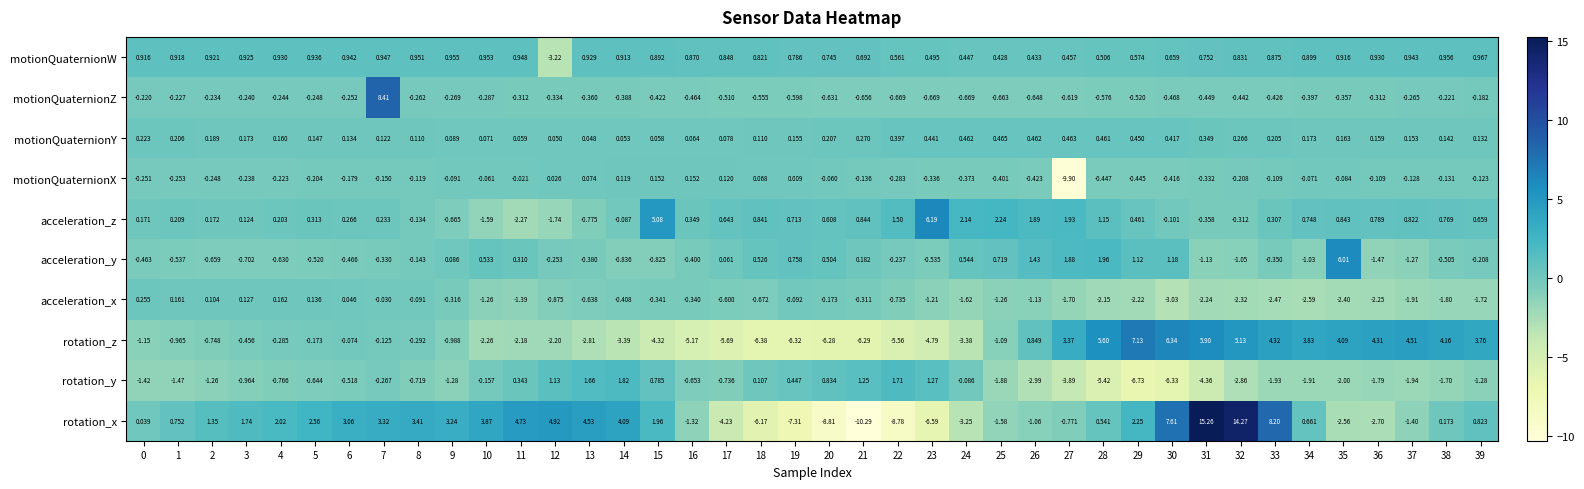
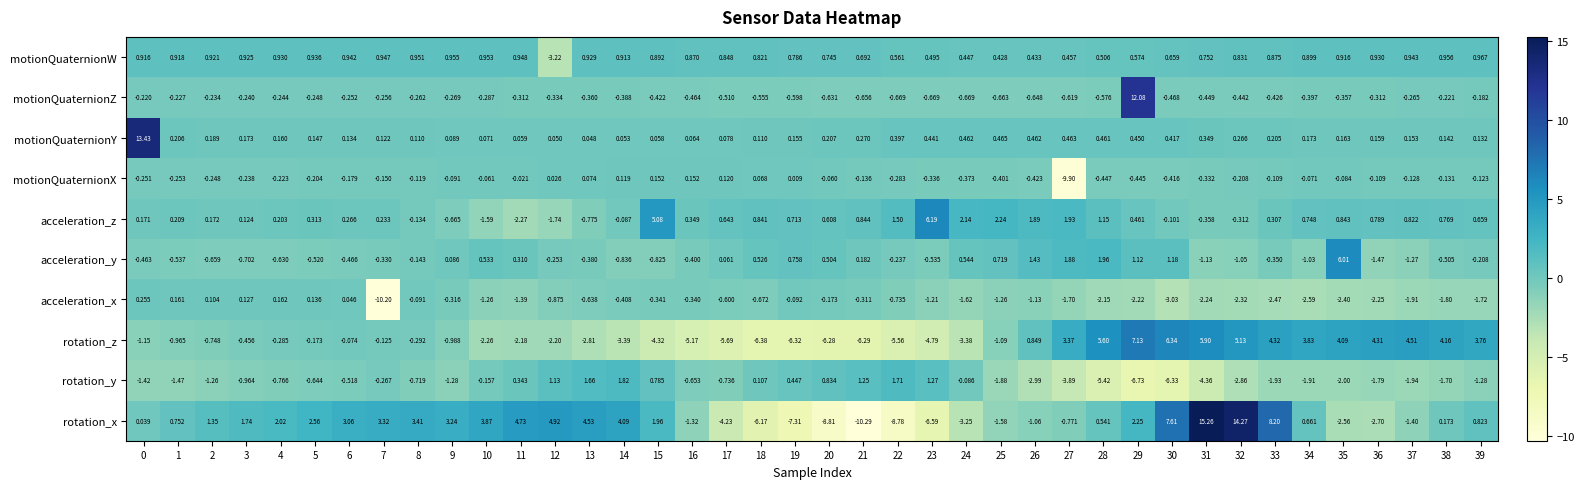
  {
    "motionQuaternionZ": {
      "0": -0.220,
      "1": -0.227,
      "2": -0.234,
      "3": -0.240,
      "4": -0.244,
      "5": -0.248,
      "6": -0.252,
-     "7": 8.41,
+     "7": -0.256,
      "8": -0.262,
      "9": -0.269,
      "10": -0.287,
      "11": -0.312,
      "12": -0.334,
      "13": -0.360,
      "14": -0.388,
      "15": -0.422,
      "16": -0.464,
      "17": -0.510,
      "18": -0.555,
      "19": -0.598,
      "20": -0.631,
      "21": -0.656,
      "22": -0.669,
      "23": -0.669,
      "24": -0.669,
      "25": -0.663,
      "26": -0.648,
      "27": -0.619,
      "28": -0.576,
-     "29": -0.520,
+     "29": 12.08,
      "30": -0.468,
      "31": -0.449,
      "32": -0.442,
      "33": -0.426,
      "34": -0.397,
      "35": -0.357,
      "36": -0.312,
      "37": -0.265,
      "38": -0.221,
      "39": -0.182
    },
    "motionQuaternionY": {
-     "0": 0.223,
+     "0": 13.43,
      "1": 0.206,
      "2": 0.189,
      "3": 0.173,
      "4": 0.160,
      "5": 0.147,
      "6": 0.134,
      "7": 0.122,
      "8": 0.110,
      "9": 0.089,
      "10": 0.071,
      "11": 0.059,
      "12": 0.050,
      "13": 0.048,
      "14": 0.053,
      "15": 0.058,
      "16": 0.064,
      "17": 0.078,
      "18": 0.110,
      "19": 0.155,
      "20": 0.207,
      "21": 0.270,
      "22": 0.397,
      "23": 0.441,
      "24": 0.462,
      "25": 0.465,
      "26": 0.462,
      "27": 0.463,
      "28": 0.461,
      "29": 0.450,
      "30": 0.417,
      "31": 0.349,
      "32": 0.266,
      "33": 0.205,
      "34": 0.173,
      "35": 0.163,
      "36": 0.159,
      "37": 0.153,
      "38": 0.142,
      "39": 0.132
    },
    "acceleration_x": {
      "0": 0.255,
      "1": 0.161,
      "2": 0.104,
      "3": 0.127,
      "4": 0.162,
      "5": 0.136,
      "6": 0.046,
-     "7": -0.030,
+     "7": -10.20,
      "8": -0.091,
      "9": -0.316,
      "10": -1.26,
      "11": -1.39,
      "12": -0.875,
      "13": -0.638,
      "14": -0.408,
      "15": -0.341,
      "16": -0.340,
      "17": -0.600,
      "18": -0.672,
      "19": -0.092,
      "20": -0.173,
      "21": -0.311,
      "22": -0.735,
      "23": -1.21,
      "24": -1.62,
      "25": -1.26,
      "26": -1.13,
      "27": -1.70,
      "28": -2.15,
      "29": -2.22,
      "30": -3.03,
      "31": -2.24,
      "32": -2.32,
      "33": -2.47,
      "34": -2.59,
      "35": -2.40,
      "36": -2.25,
      "37": -1.91,
      "38": -1.80,
      "39": -1.72
    }
  }
